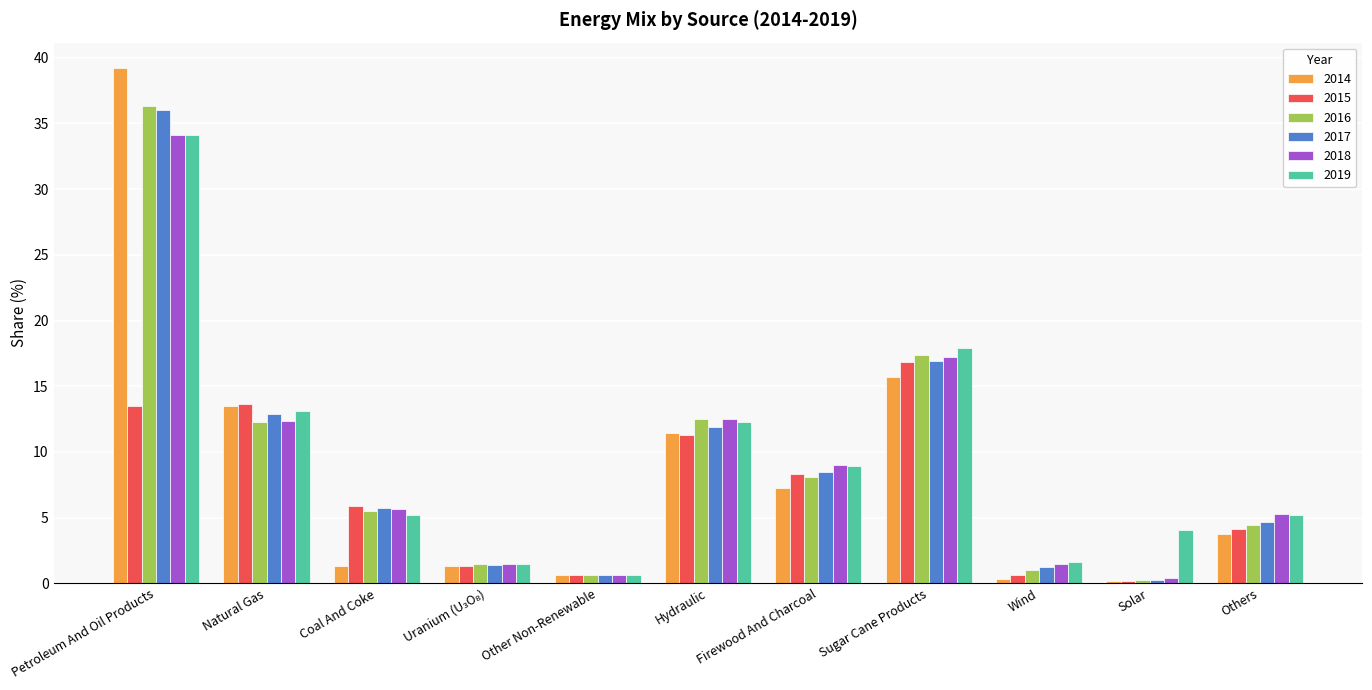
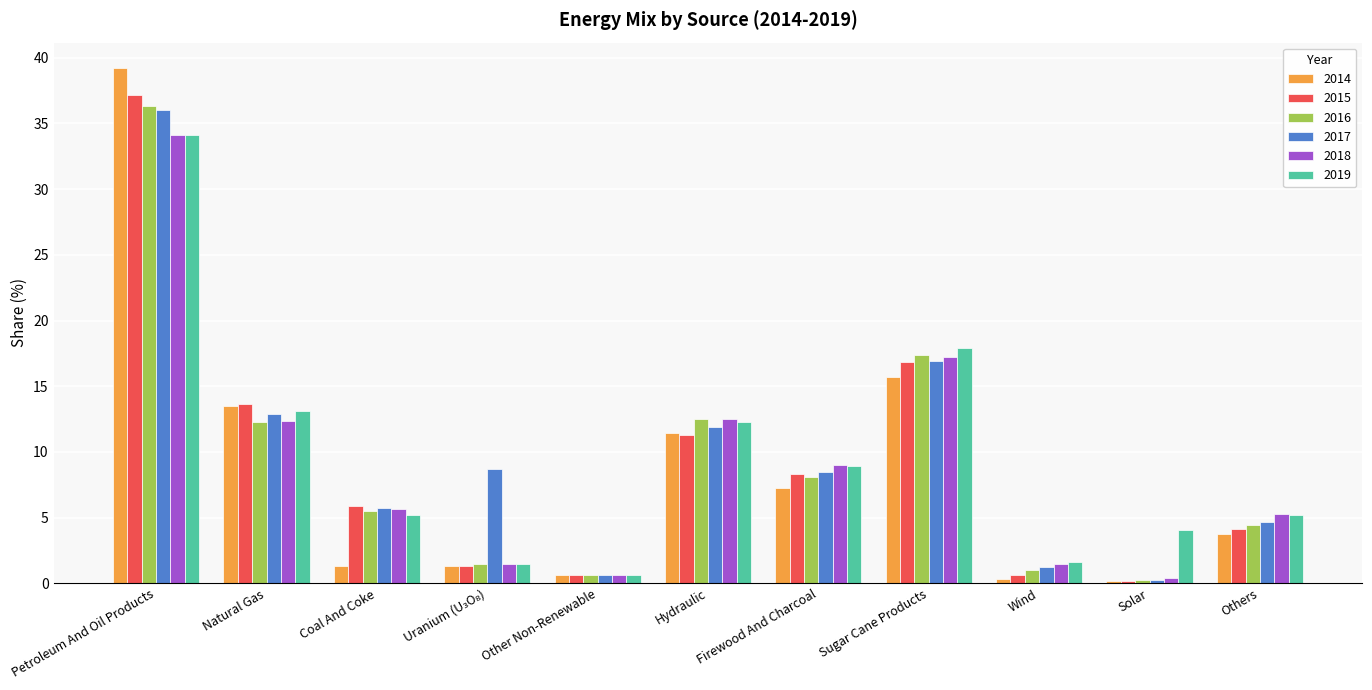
  {
    "2014": {
      "Petroleum And Oil Products": 39.2,
      "Natural Gas": 13.5,
      "Coal And Coke": 1.3,
      "Uranium (U₃O₈)": 1.3,
      "Other Non-Renewable": 0.6,
      "Hydraulic": 11.4,
      "Firewood And Charcoal": 7.2,
      "Sugar Cane Products": 15.7,
      "Wind": 0.3,
      "Others": 3.7
    },
    "2015": {
-     "Petroleum And Oil Products": 13.5,
+     "Petroleum And Oil Products": 37.2,
      "Natural Gas": 13.6,
      "Coal And Coke": 5.9,
      "Uranium (U₃O₈)": 1.3,
      "Other Non-Renewable": 0.6,
      "Hydraulic": 11.3,
      "Firewood And Charcoal": 8.3,
      "Sugar Cane Products": 16.9,
      "Wind": 0.6,
      "Solar": 0.2,
      "Others": 4.1
    },
    "2016": {
      "Petroleum And Oil Products": 36.4,
      "Natural Gas": 12.3,
      "Coal And Coke": 5.5,
      "Uranium (U₃O₈)": 1.5,
      "Other Non-Renewable": 0.7,
      "Hydraulic": 12.5,
      "Firewood And Charcoal": 8.1,
      "Sugar Cane Products": 17.4,
      "Wind": 1.0,
      "Solar": 0.2,
      "Others": 4.4
    },
    "2017": {
      "Petroleum And Oil Products": 36.0,
      "Natural Gas": 12.9,
      "Coal And Coke": 5.7,
-     "Uranium (U₃O₈)": 1.4,
+     "Uranium (U₃O₈)": 8.7,
      "Other Non-Renewable": 0.6,
      "Hydraulic": 11.9,
      "Firewood And Charcoal": 8.4,
      "Sugar Cane Products": 16.9,
      "Wind": 1.2,
      "Solar": 0.3,
      "Others": 4.7
    },
    "2018": {
      "Petroleum And Oil Products": 34.1,
      "Natural Gas": 12.3,
      "Coal And Coke": 5.6,
      "Uranium (U₃O₈)": 1.4,
      "Other Non-Renewable": 0.6,
      "Hydraulic": 12.5,
      "Firewood And Charcoal": 9.0,
      "Sugar Cane Products": 17.2,
      "Wind": 1.4,
      "Solar": 0.4,
      "Others": 5.3
    },
    "2019": {
      "Petroleum And Oil Products": 34.1,
      "Natural Gas": 13.1,
      "Coal And Coke": 5.2,
      "Uranium (U₃O₈)": 1.5,
      "Other Non-Renewable": 0.6,
      "Hydraulic": 12.3,
      "Firewood And Charcoal": 8.9,
      "Sugar Cane Products": 17.9,
      "Wind": 1.6,
      "Solar": 4.0,
      "Others": 5.2
    }
  }
